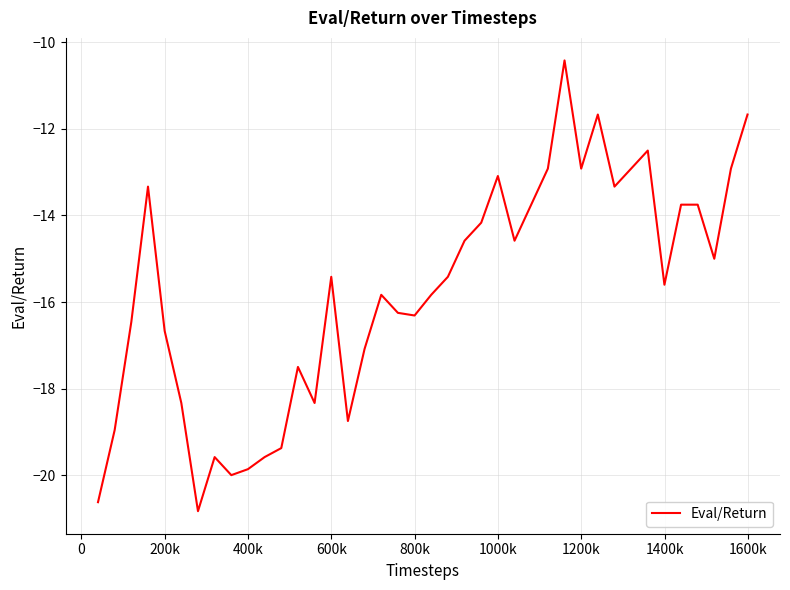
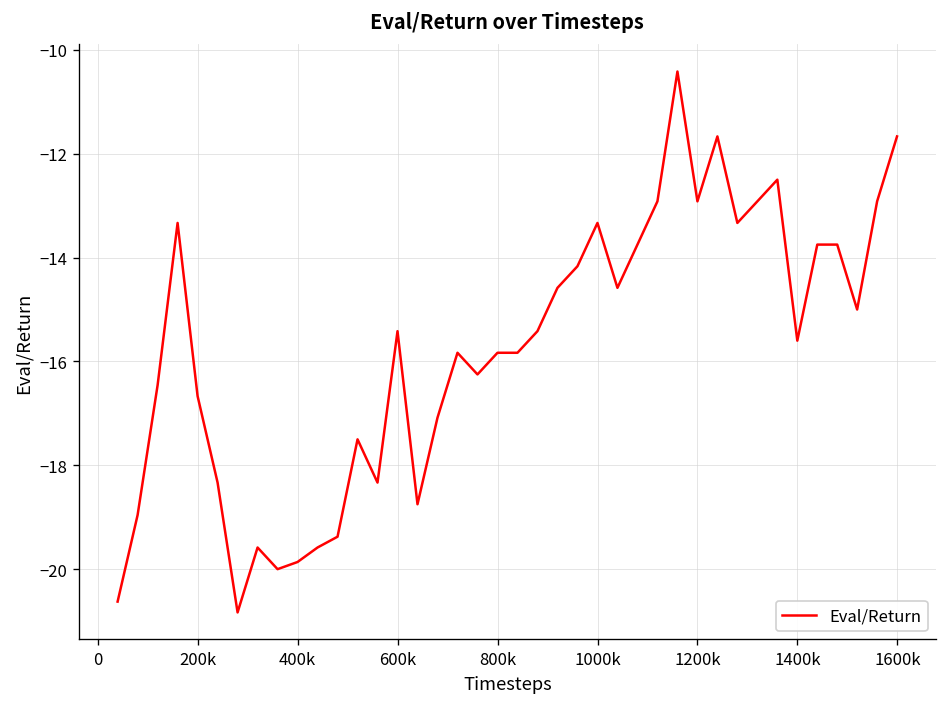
  {
    "200k": -16.7,
    "400k": -19.9,
    "600k": -15.4,
-   "800k": -16.3,
-   "1000k": -13.1,
+   "800k": -15.8,
+   "1000k": -13.3,
    "1200k": -12.9,
    "1400k": -15.6
  }
